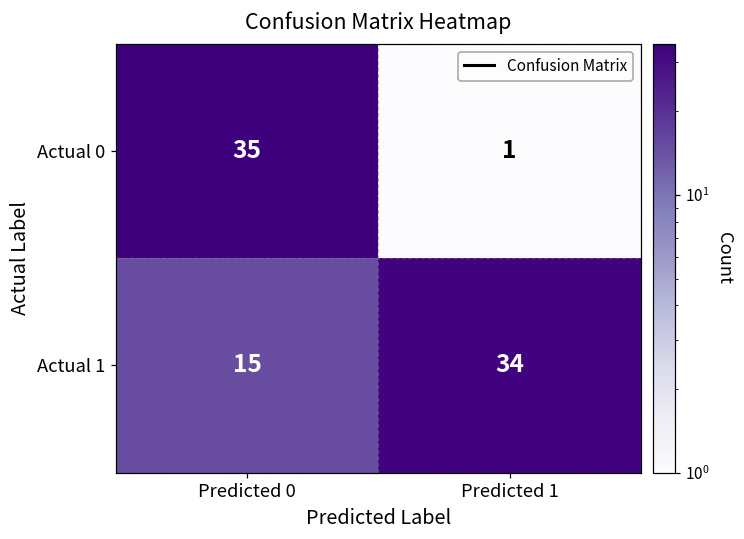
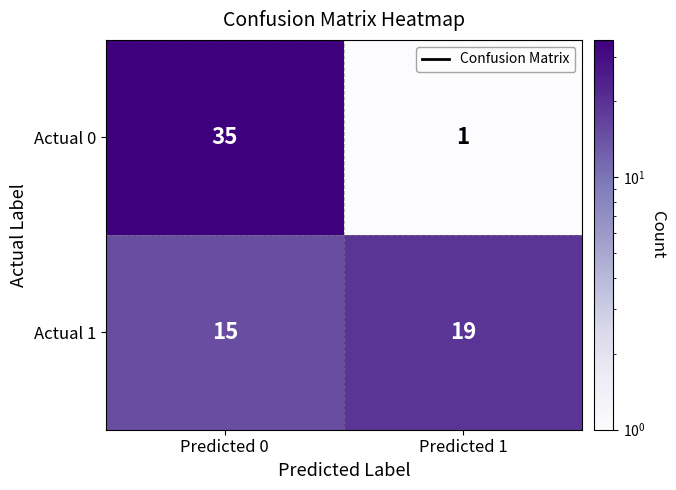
  {
    "Actual 0": {
      "Predicted 0": 35,
      "Predicted 1": 1
    },
    "Actual 1": {
      "Predicted 0": 15,
-     "Predicted 1": 34
+     "Predicted 1": 19
    }
  }
